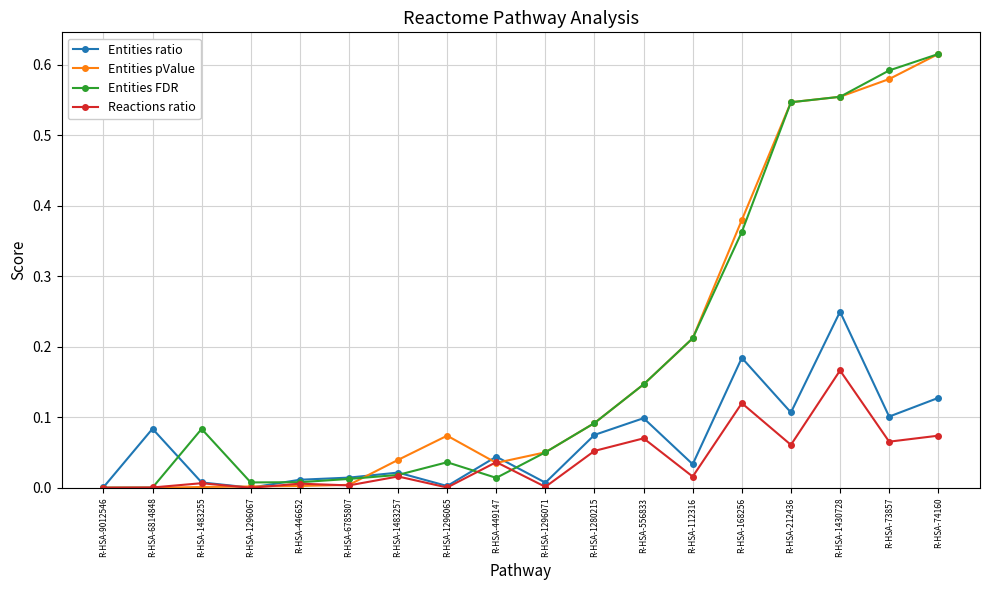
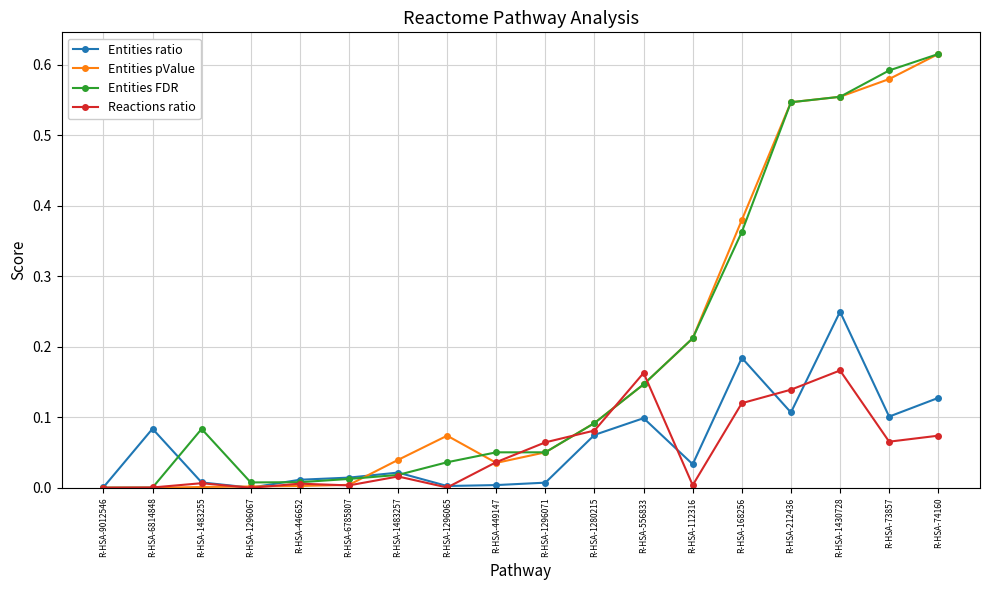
  {
    "Entities ratio": {
      "R-HSA-6814848": 0.08,
-     "R-HSA-449147": 0.04,
+     "R-HSA-449147": 0.00,
      "R-HSA-1296071": 0.01,
      "R-HSA-1280215": 0.08,
      "R-HSA-556833": 0.10,
      "R-HSA-112316": 0.03,
      "R-HSA-168256": 0.18,
      "R-HSA-212436": 0.11,
      "R-HSA-1430728": 0.25,
      "R-HSA-73857": 0.10,
      "R-HSA-74160": 0.13
    },
    "Entities pValue": {
      "R-HSA-1483255": 0.00,
      "R-HSA-1483257": 0.04,
      "R-HSA-1296065": 0.07,
      "R-HSA-168256": 0.38,
      "R-HSA-73857": 0.58
    },
    "Entities FDR": {
      "R-HSA-1483255": 0.08,
      "R-HSA-1296067": 0.01,
      "R-HSA-1296065": 0.04,
-     "R-HSA-449147": 0.01,
+     "R-HSA-449147": 0.05,
      "R-HSA-168256": 0.36,
      "R-HSA-73857": 0.59
    },
    "Reactions ratio": {
-     "R-HSA-1296071": 0.00,
-     "R-HSA-1280215": 0.05,
-     "R-HSA-556833": 0.07,
-     "R-HSA-112316": 0.02,
+     "R-HSA-1296071": 0.06,
+     "R-HSA-1280215": 0.08,
+     "R-HSA-556833": 0.16,
+     "R-HSA-112316": 0.00,
      "R-HSA-168256": 0.12,
-     "R-HSA-212436": 0.06,
+     "R-HSA-212436": 0.14,
      "R-HSA-1430728": 0.17,
      "R-HSA-73857": 0.07,
      "R-HSA-74160": 0.07
    }
  }
